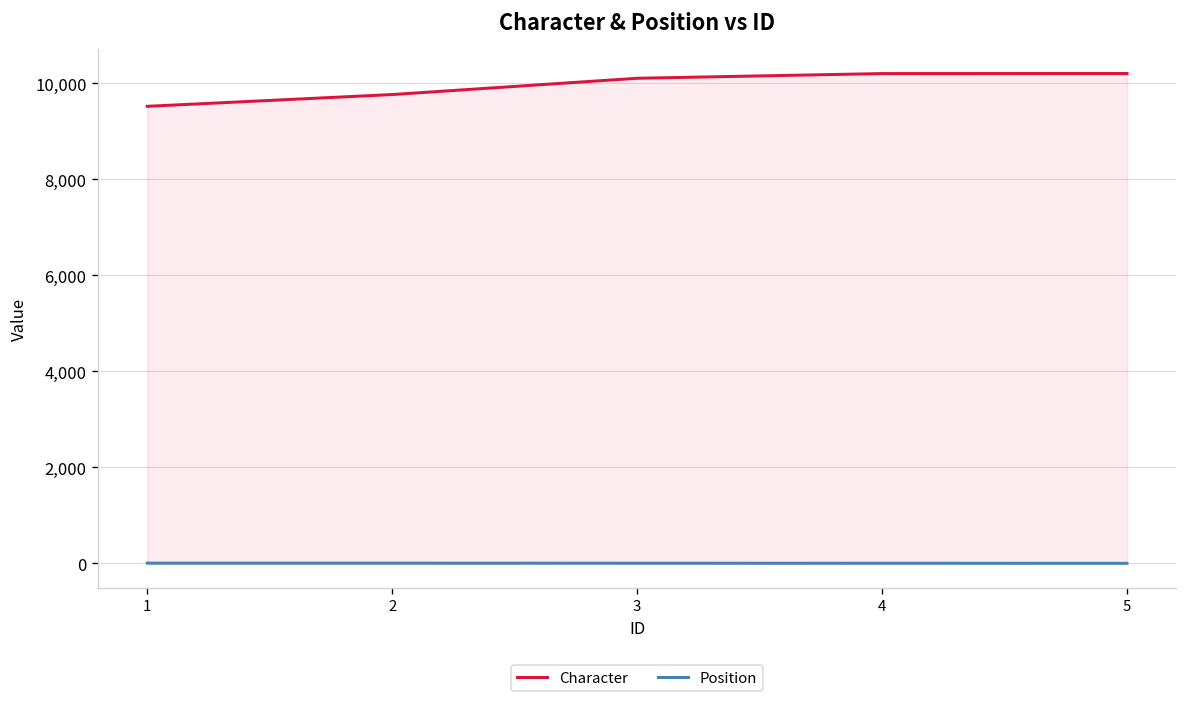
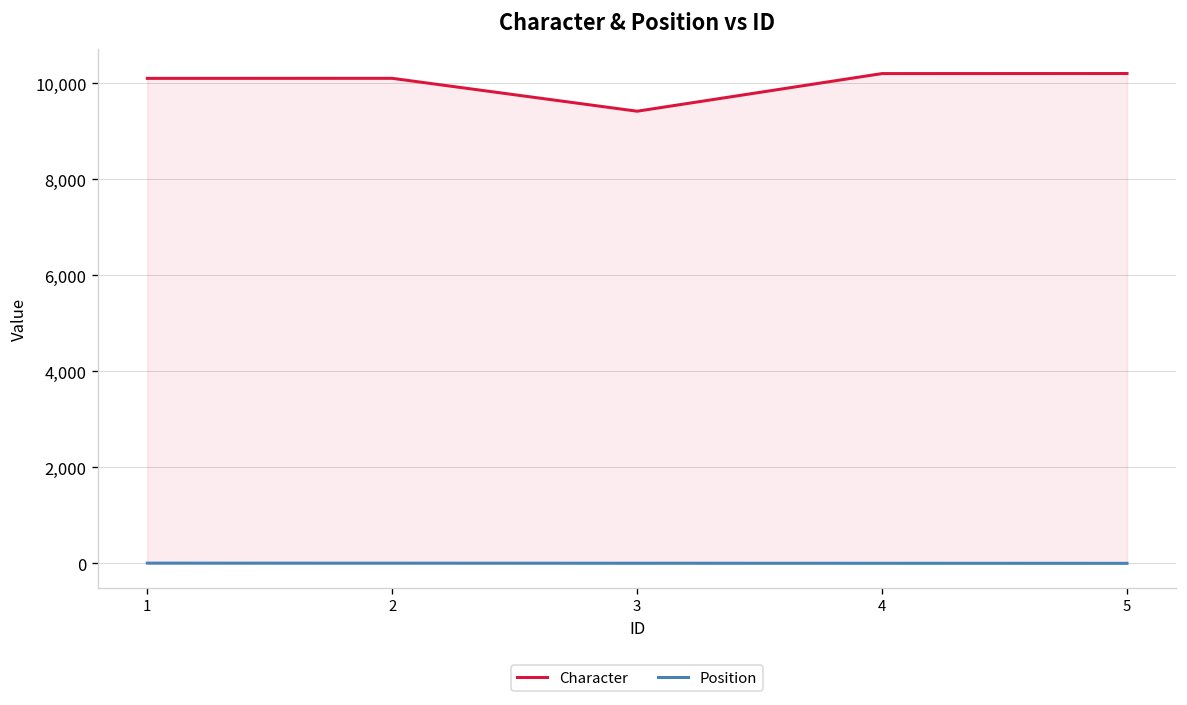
  {
    "Character": {
-     "1": "9,500",
-     "2": "9,800",
-     "3": "10,100",
+     "1": "10,100",
+     "2": "10,100",
+     "3": "9,400",
      "4": "10,200",
      "5": "10,200"
    },
    "Position": {
      "1": "0",
      "2": "0",
      "3": "0",
      "4": "0",
      "5": "0"
    }
  }
